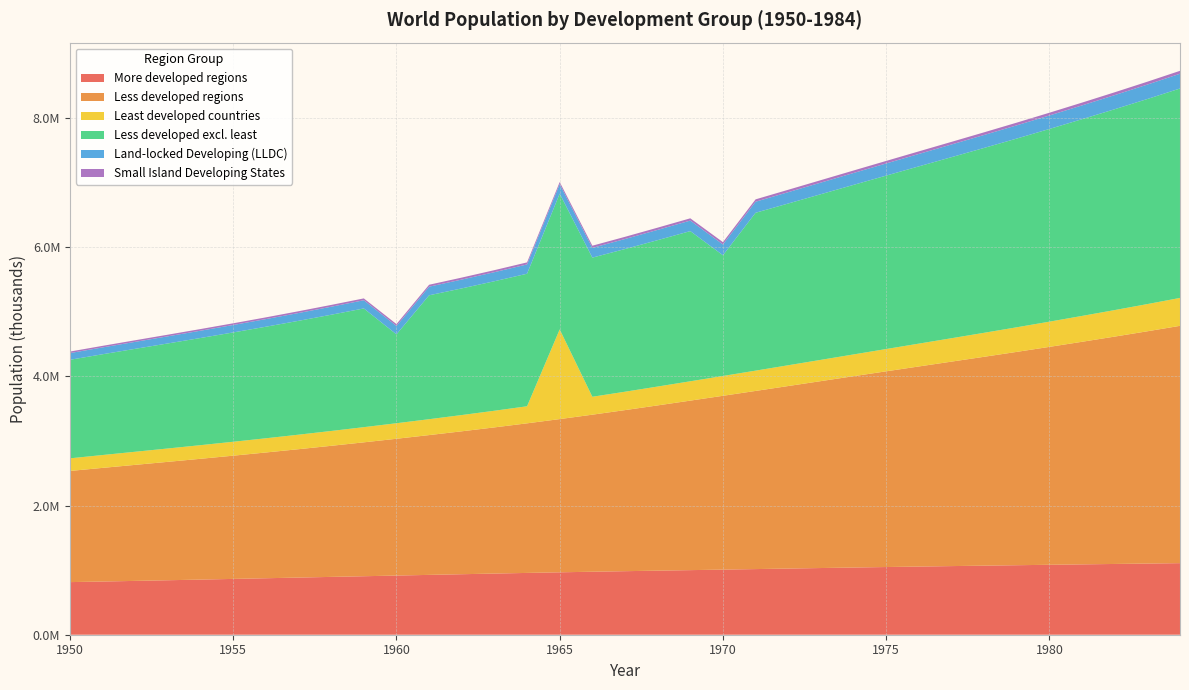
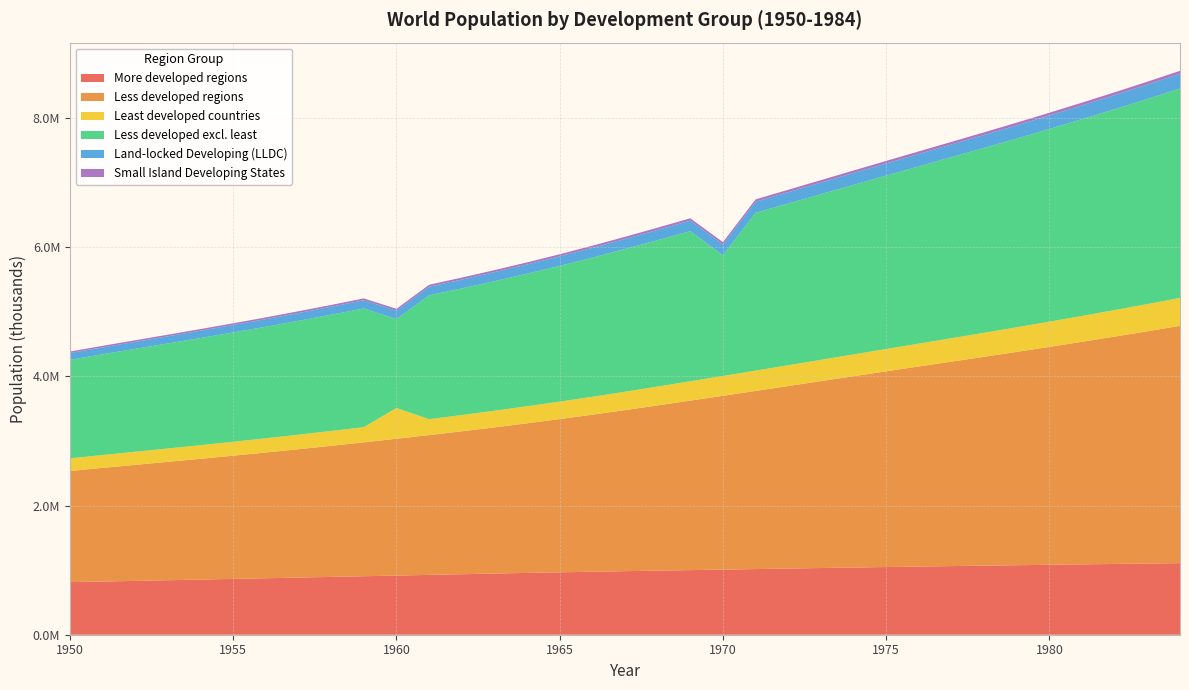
  {
    "Least developed countries": {
      "1950": 200000,
      "1955": 200000,
-     "1960": 200000,
-     "1965": 1400000,
+     "1960": 500000,
+     "1965": 300000,
      "1970": 300000,
      "1975": 300000,
      "1980": 400000
    },
    "Less developed excl. least": {
      "1950": 1500000,
      "1955": 1700000,
      "1960": 1400000,
      "1965": 2100000,
      "1970": 1900000,
      "1975": 2700000,
      "1980": 3000000
    },
    "Land-locked Developing (LLDC)": {
      "1975": 200000,
      "1980": 200000
    },
    "Small Island Developing States": {
      "1975": 0,
      "1980": 0
    }
  }
